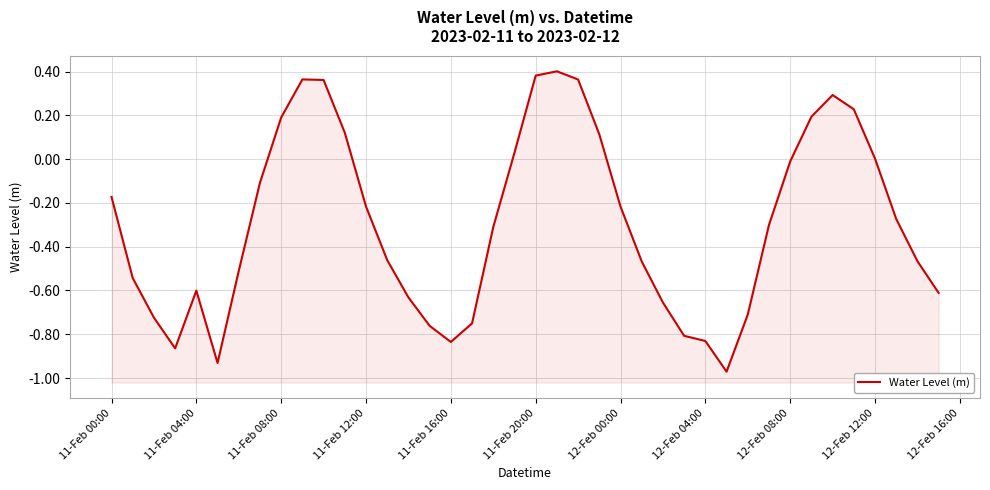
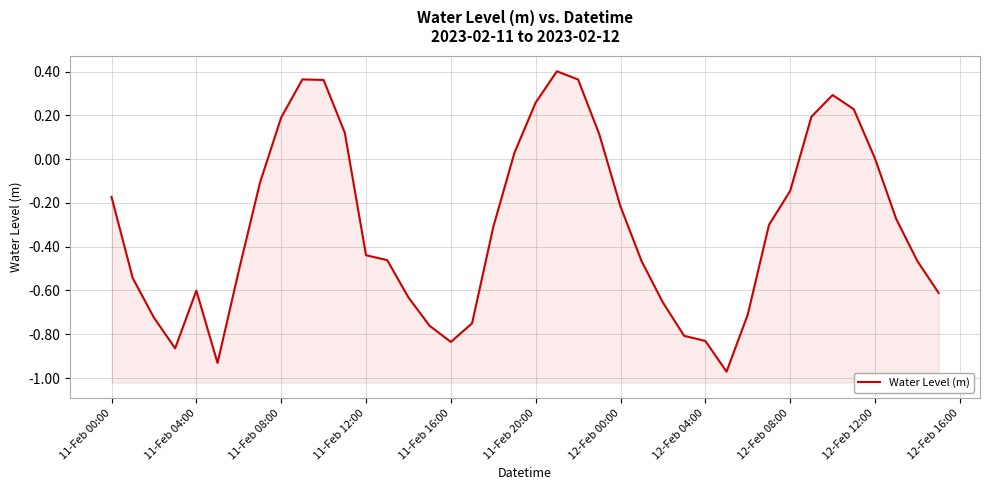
  {
    "11-Feb 00:00": -0.17,
    "11-Feb 04:00": -0.60,
    "11-Feb 08:00": 0.19,
-   "11-Feb 12:00": -0.22,
+   "11-Feb 12:00": -0.44,
    "11-Feb 16:00": -0.84,
-   "11-Feb 20:00": 0.38,
+   "11-Feb 20:00": 0.26,
    "12-Feb 00:00": -0.22,
    "12-Feb 04:00": -0.83,
-   "12-Feb 08:00": -0.01,
+   "12-Feb 08:00": -0.15,
    "12-Feb 12:00": 0.00
  }
